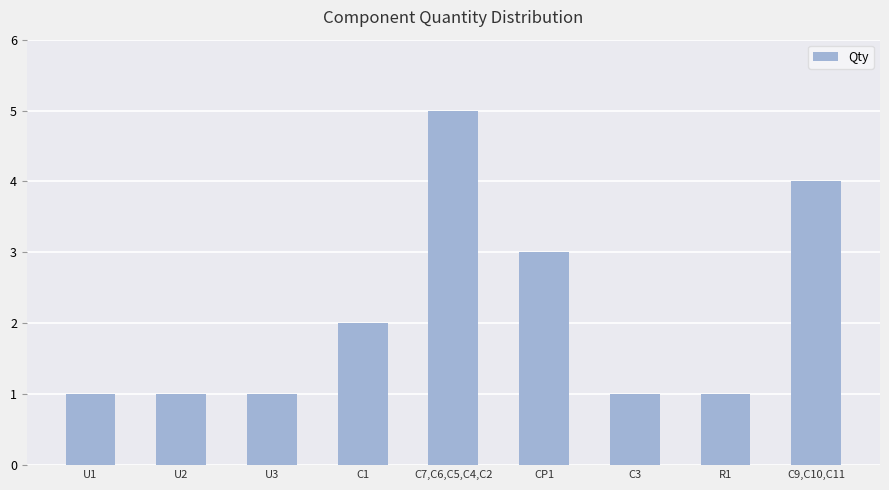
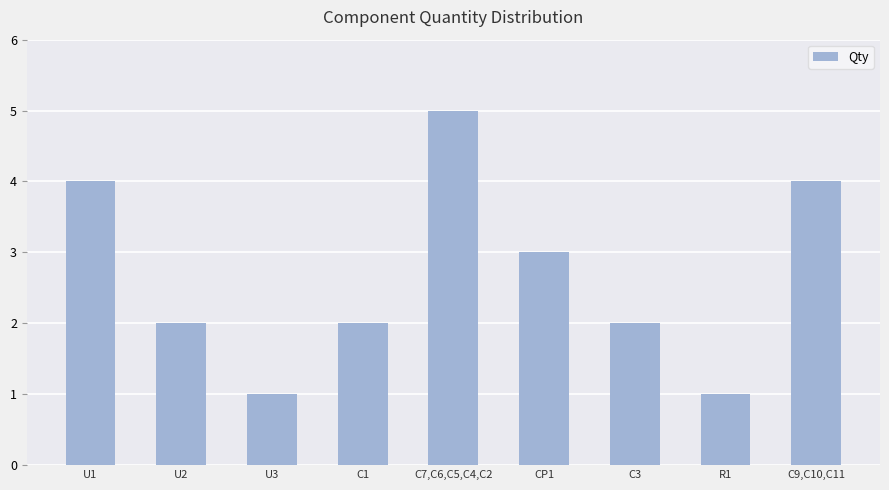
  {
-   "U1": 1,
-   "U2": 1,
+   "U1": 4,
+   "U2": 2,
    "U3": 1,
    "C1": 2,
    "C7,C6,C5,C4,C2": 5,
    "CP1": 3,
-   "C3": 1,
+   "C3": 2,
    "R1": 1,
    "C9,C10,C11": 4
  }
